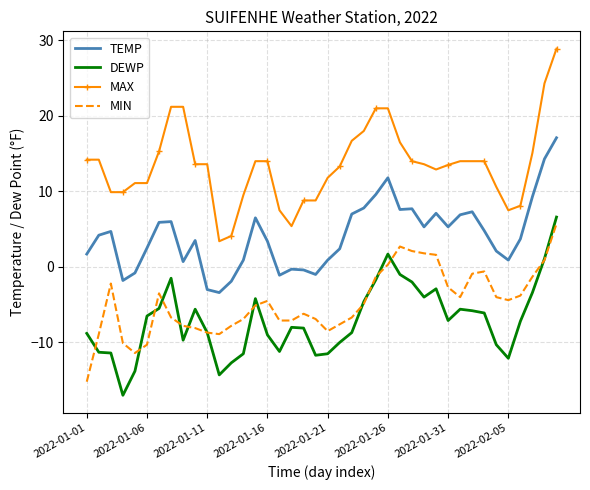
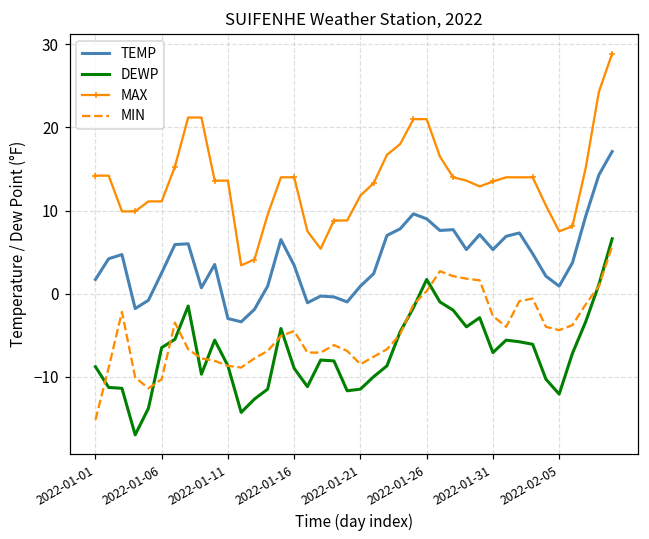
  {
    "TEMP": {
      "2022-01-01": 2,
      "2022-01-06": 3,
      "2022-01-11": -3,
      "2022-01-16": 3,
      "2022-01-21": 1,
-     "2022-01-26": 12,
+     "2022-01-26": 9,
      "2022-01-31": 5,
      "2022-02-05": 1
    },
    "DEWP": {
      "2022-01-01": -9,
      "2022-01-06": -7,
      "2022-01-16": -9,
      "2022-01-21": -12,
      "2022-01-26": 2,
      "2022-01-31": -7,
      "2022-02-05": -12
    }
  }
